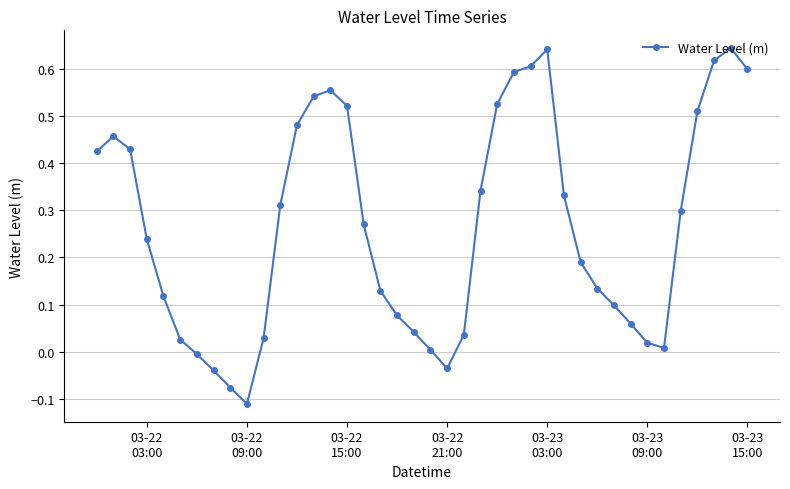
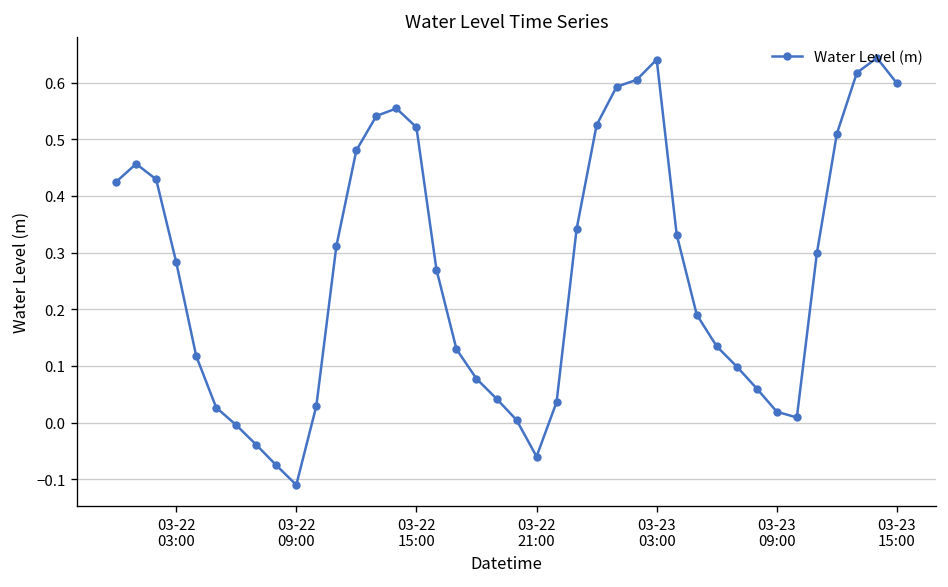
  {
-   "03-22 03:00": 0.24,
+   "03-22 03:00": 0.28,
    "03-22 09:00": -0.11,
    "03-22 15:00": 0.52,
-   "03-22 21:00": -0.03,
+   "03-22 21:00": -0.06,
    "03-23 03:00": 0.64,
    "03-23 09:00": 0.02,
    "03-23 15:00": 0.60
  }
